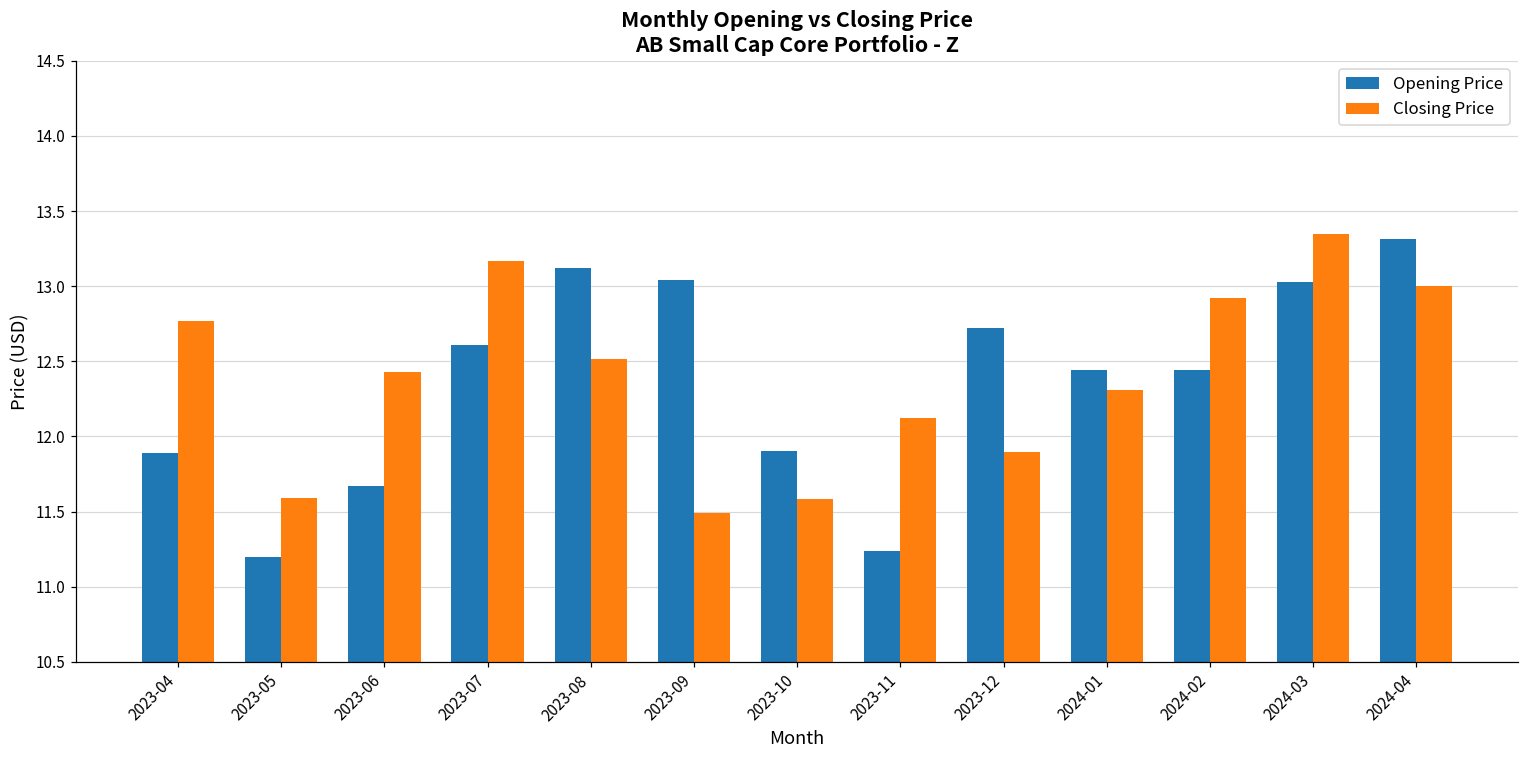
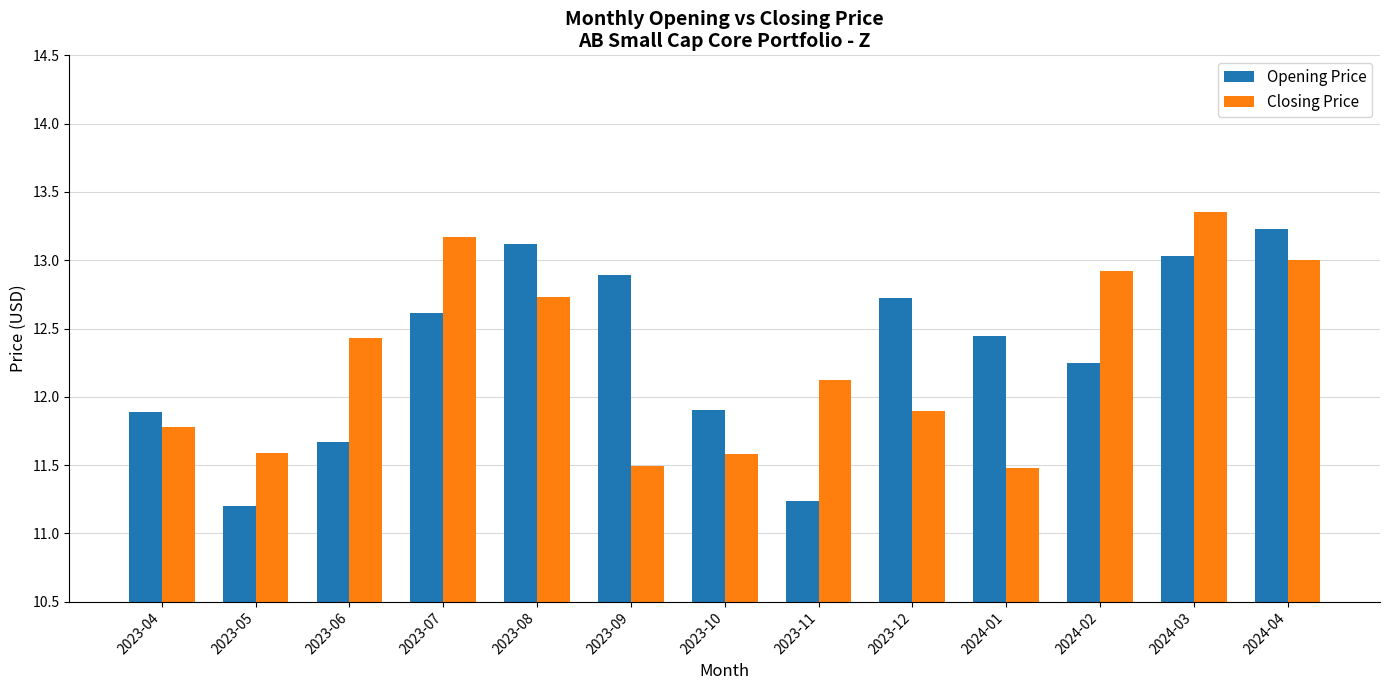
  {
    "Opening Price": {
      "2023-04": 11.89,
      "2023-05": 11.20,
      "2023-06": 11.67,
      "2023-07": 12.61,
      "2023-08": 13.12,
-     "2023-09": 13.04,
+     "2023-09": 12.89,
      "2023-10": 11.90,
      "2023-11": 11.24,
      "2023-12": 12.72,
      "2024-01": 12.44,
-     "2024-02": 12.44,
+     "2024-02": 12.24,
      "2024-03": 13.03,
-     "2024-04": 13.31
+     "2024-04": 13.23
    },
    "Closing Price": {
-     "2023-04": 12.77,
+     "2023-04": 11.78,
      "2023-05": 11.59,
      "2023-06": 12.43,
      "2023-07": 13.17,
-     "2023-08": 12.52,
+     "2023-08": 12.73,
      "2023-09": 11.49,
      "2023-10": 11.58,
      "2023-11": 12.13,
      "2023-12": 11.90,
-     "2024-01": 12.31,
+     "2024-01": 11.48,
      "2024-02": 12.92,
      "2024-03": 13.35,
      "2024-04": 13.00
    }
  }
